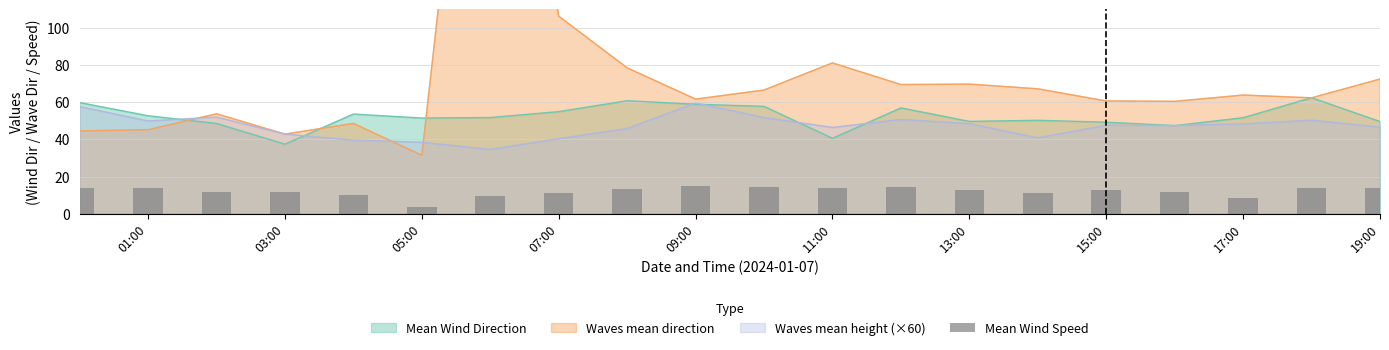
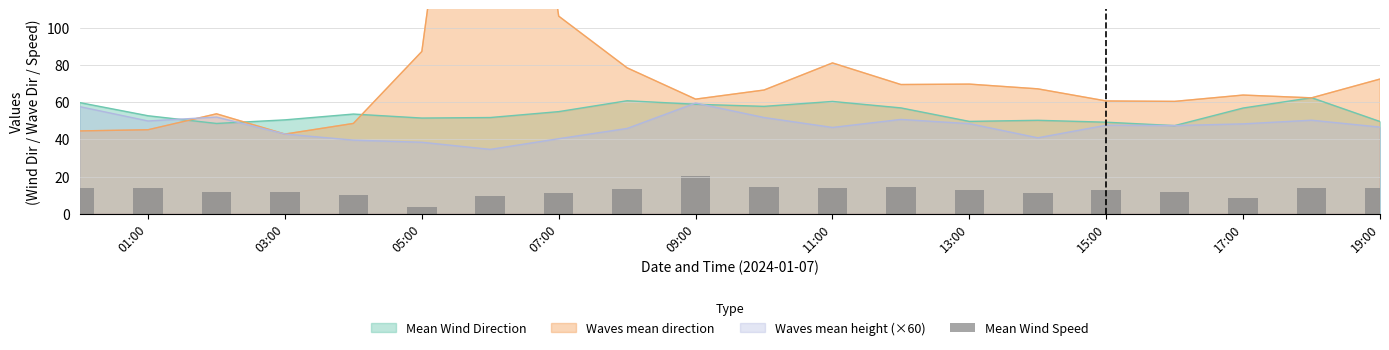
  {
    "Mean Wind Direction": {
      "01:00": 53,
-     "03:00": 37,
+     "03:00": 51,
      "05:00": 51,
      "07:00": 55,
-     "11:00": 41,
+     "11:00": 60,
      "15:00": 49,
-     "17:00": 52,
+     "17:00": 57,
      "19:00": 50
    },
    "Mean Wind Speed": {
      "01:00": 14,
      "03:00": 11,
      "05:00": 4,
      "07:00": 11,
-     "09:00": 15,
+     "09:00": 20,
      "11:00": 14,
      "13:00": 12,
      "15:00": 13,
      "17:00": 8,
      "19:00": 14
    },
    "Waves mean direction": {
      "01:00": 45,
-     "05:00": 31,
+     "05:00": 87,
      "07:00": 106,
      "09:00": 62,
      "11:00": 81,
      "13:00": 70,
      "15:00": 61,
      "17:00": 64,
      "19:00": 73
    },
    "Waves mean height (×60)": {
      "01:00": 50,
      "05:00": 38,
      "07:00": 40,
      "11:00": 46,
      "15:00": 48,
      "17:00": 48,
      "19:00": 47
    }
  }
